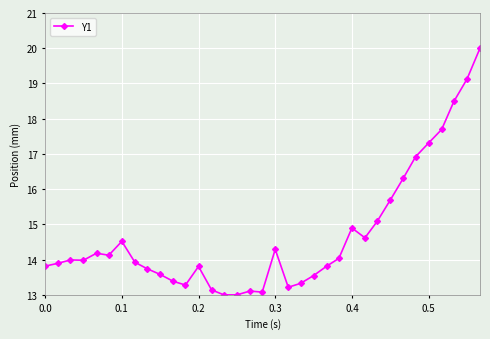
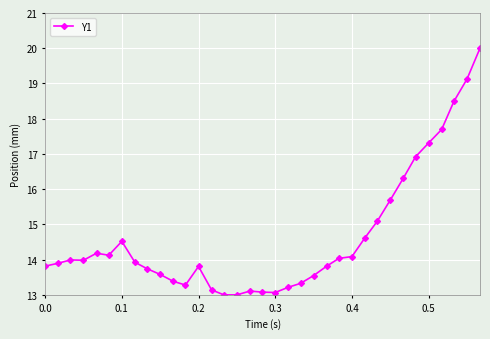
  {
    "0.0": 13.8,
    "0.1": 14.5,
    "0.2": 13.8,
-   "0.3": 14.3,
-   "0.4": 14.9,
+   "0.3": 13.1,
+   "0.4": 14.1,
    "0.5": 17.3
  }
